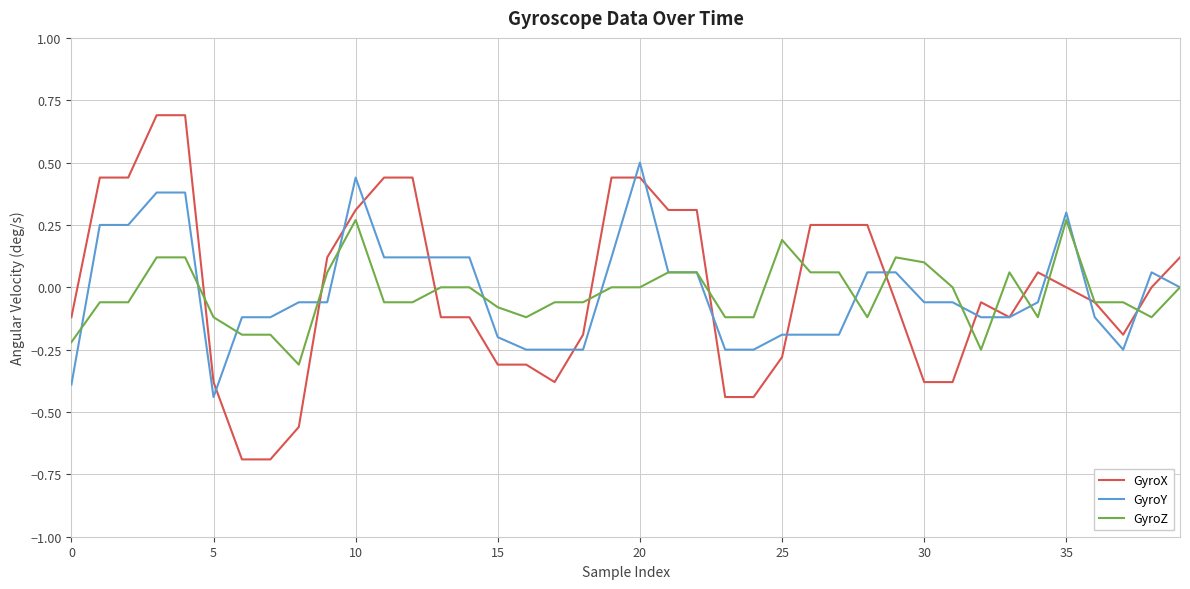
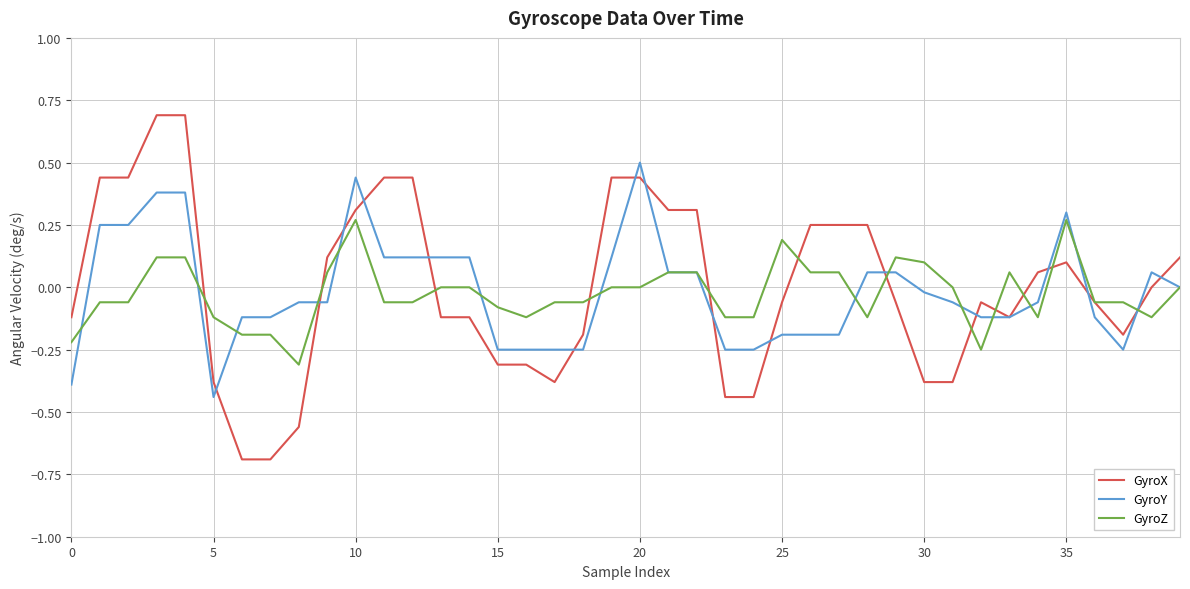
  {
    "GyroX": {
      "0": -0.12,
      "5": -0.38,
      "10": 0.31,
      "15": -0.31,
      "20": 0.44,
-     "25": -0.28,
+     "25": -0.06,
      "30": -0.38,
-     "35": 0.0
+     "35": 0.1
    },
    "GyroY": {
      "0": -0.39,
      "5": -0.44,
      "10": 0.44,
-     "15": -0.20,
+     "15": -0.25,
      "20": 0.50,
      "25": -0.19,
-     "30": -0.06,
+     "30": -0.02,
      "35": 0.30
    },
    "GyroZ": {
      "0": -0.22,
      "5": -0.12,
      "10": 0.27,
      "15": -0.08,
      "20": 0.00,
      "25": 0.19,
      "30": 0.10,
      "35": 0.27
    }
  }
